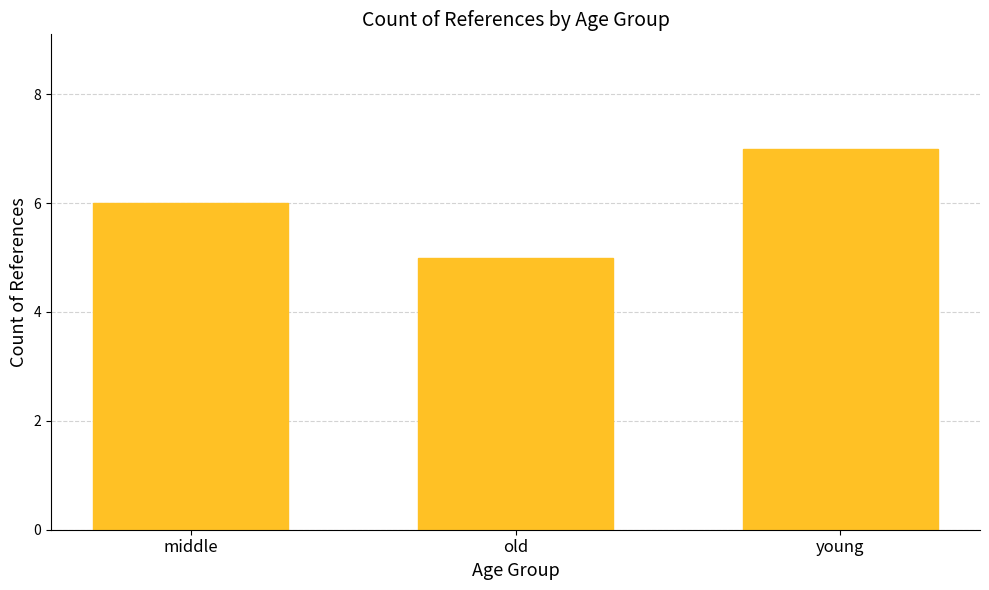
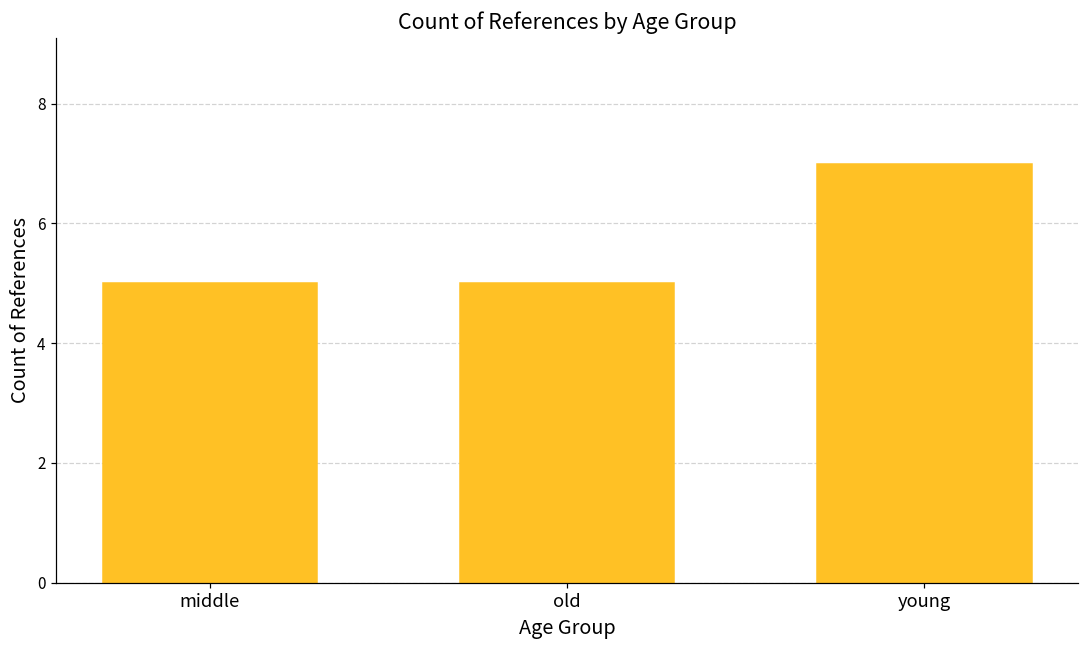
  {
-   "middle": 6,
+   "middle": 5,
    "old": 5,
    "young": 7
  }
